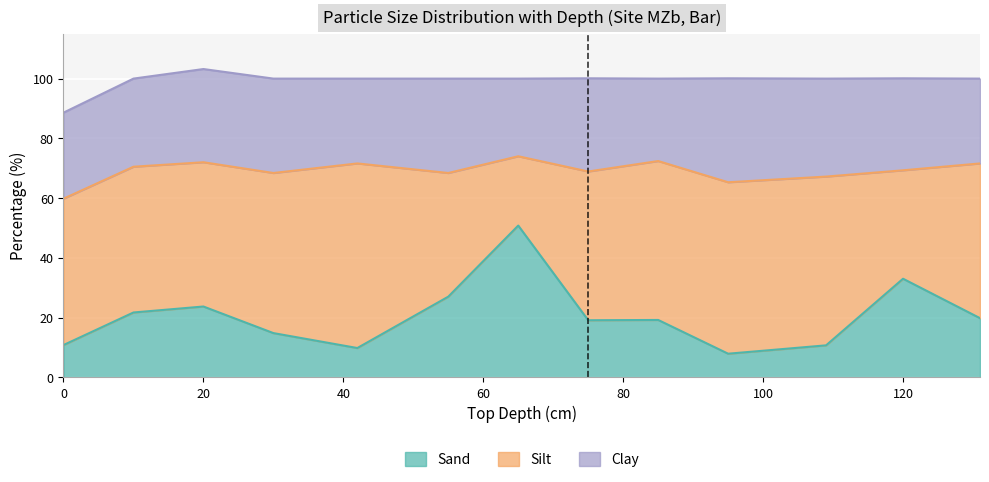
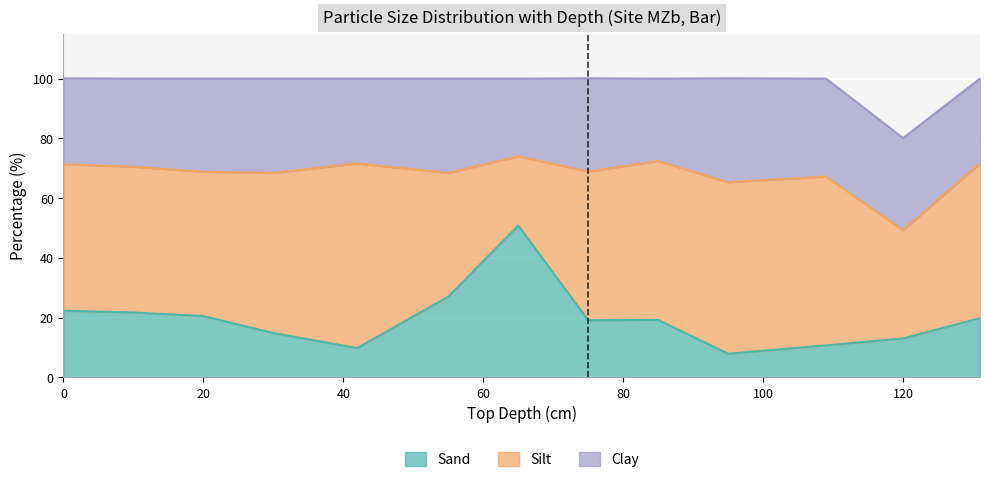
  {
    "Sand": {
-     "0": 11,
-     "20": 24,
-     "120": 33
+     "0": 22,
+     "20": 21,
+     "120": 13
    },
    "Silt": {
      "0": 49,
      "20": 48,
      "120": 36
    },
    "Clay": {
      "0": 29,
      "20": 31,
      "120": 31
    }
  }
